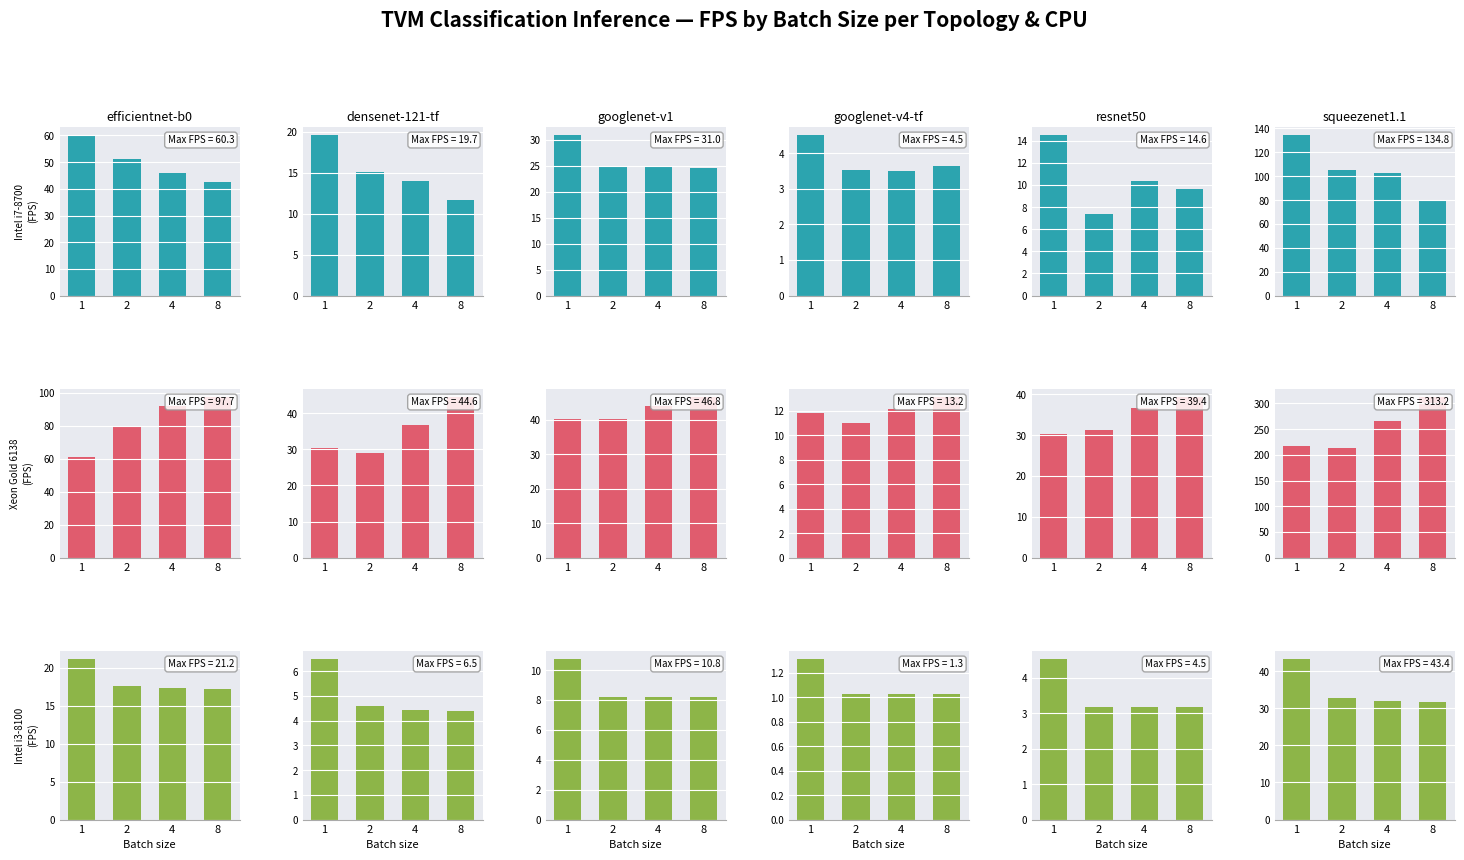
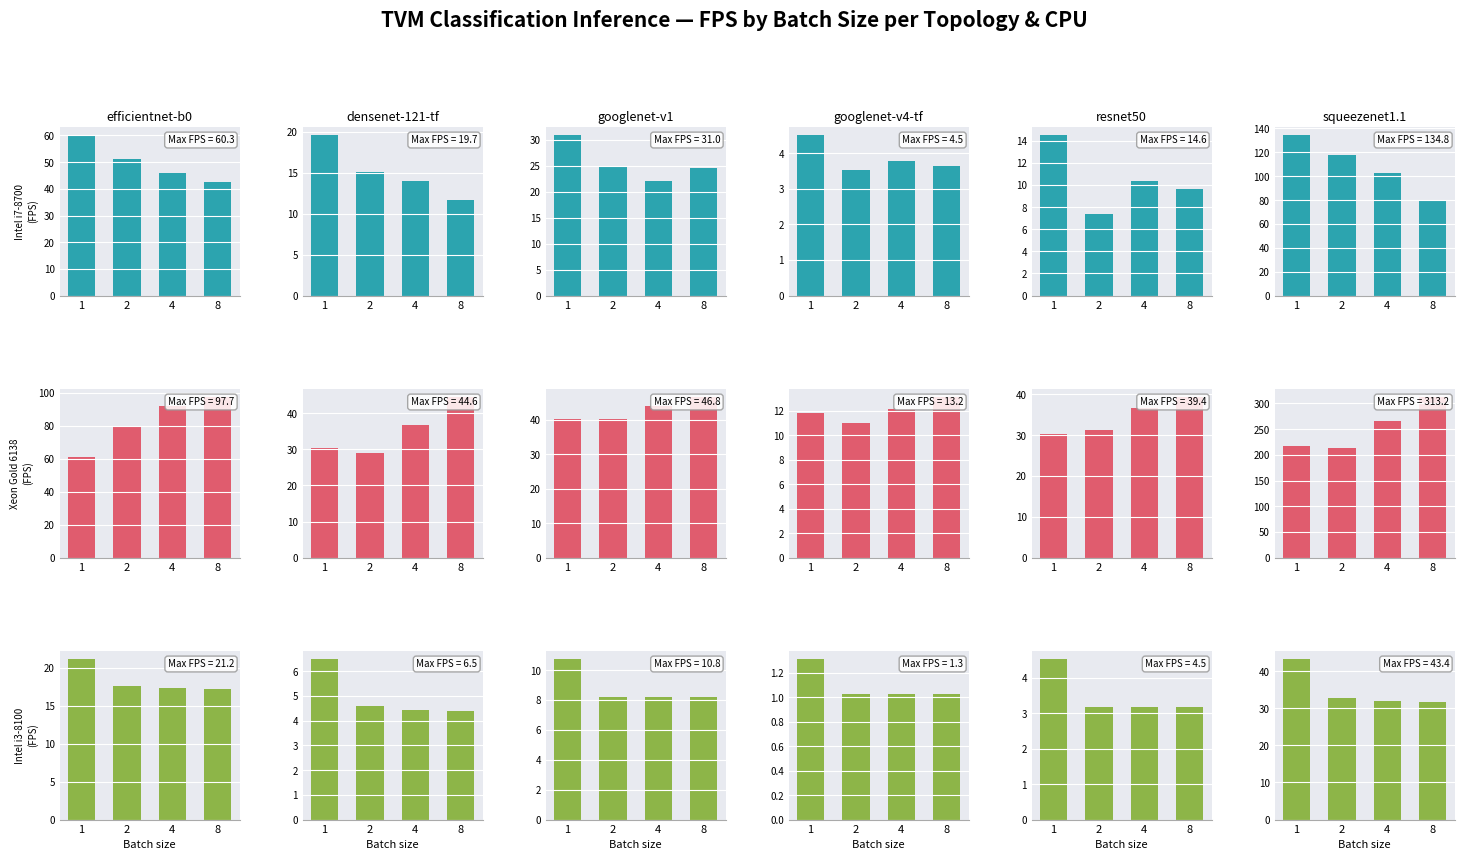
  {
    "efficientnet-b0": {
      "1": 60,
      "2": 51,
      "4": 46,
      "8": 43
    },
    "densenet-121-tf": {
      "1": 20,
      "2": 15,
      "4": 14,
      "8": 12
    },
    "googlenet-v1": {
      "1": 31,
      "2": 25,
-     "4": 25
+     "4": 22
    },
    "googlenet-v4-tf": {
      "1": 4.5,
      "2": 3.5,
-     "4": 3.5,
+     "4": 3.8,
      "8": 3.6
    },
    "resnet50": {
      "1": 14.6,
      "2": 7.4,
      "4": 10.3,
      "8": 9.6
    },
    "squeezenet1.1": {
      "1": 135,
-     "2": 105,
+     "2": 118,
      "4": 103,
      "8": 79
    }
  }
